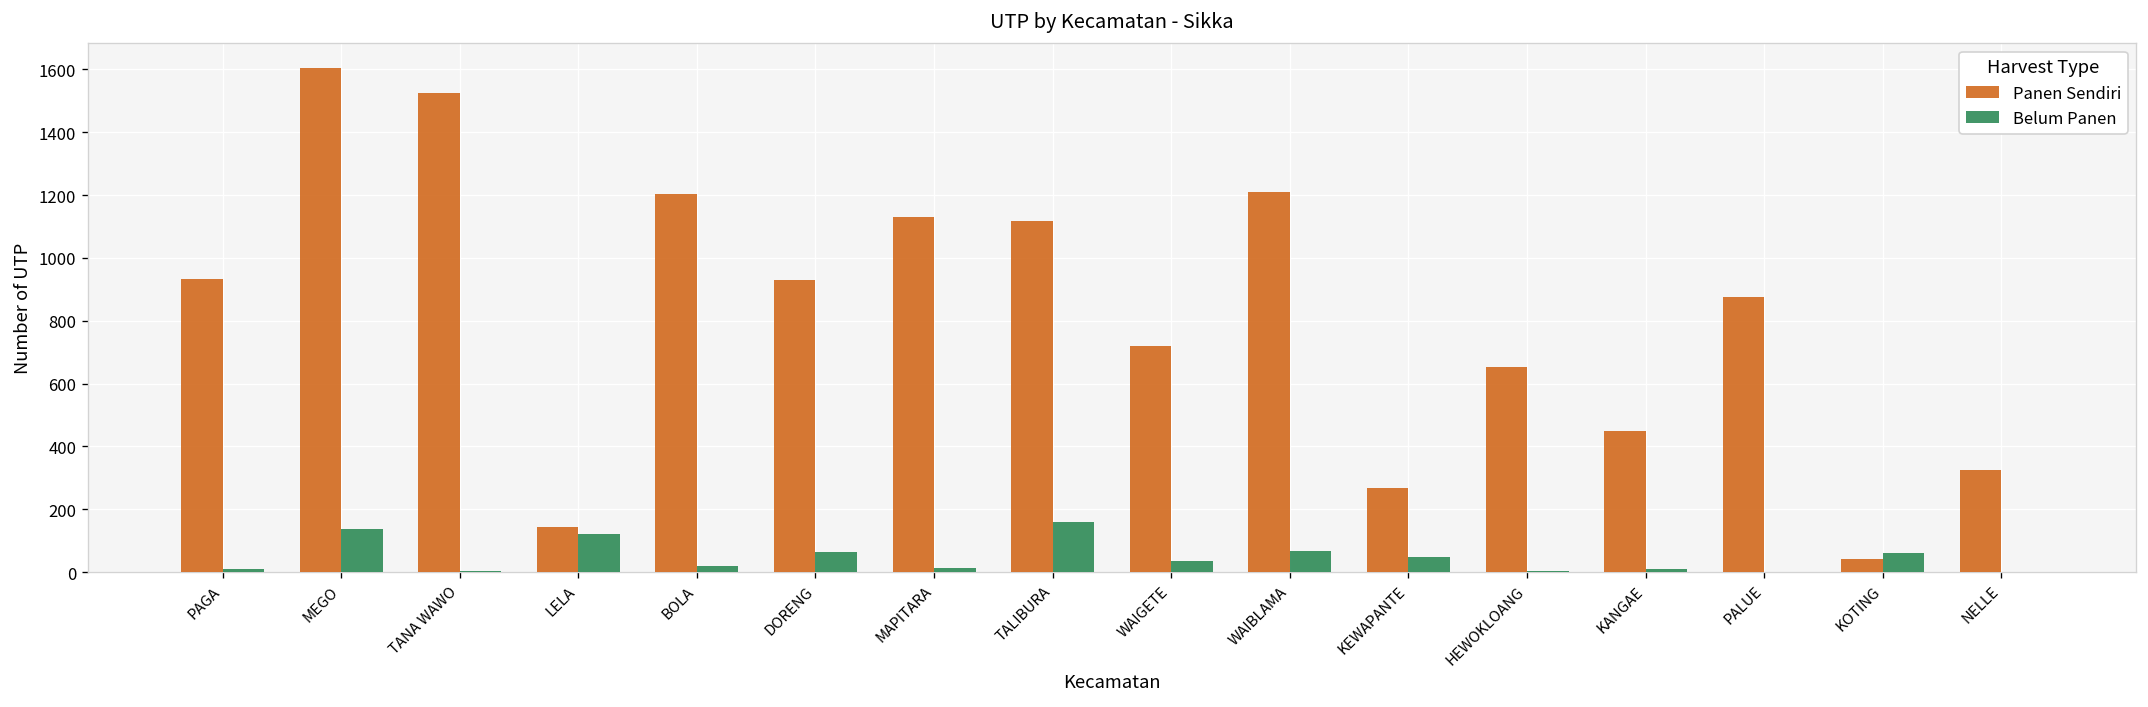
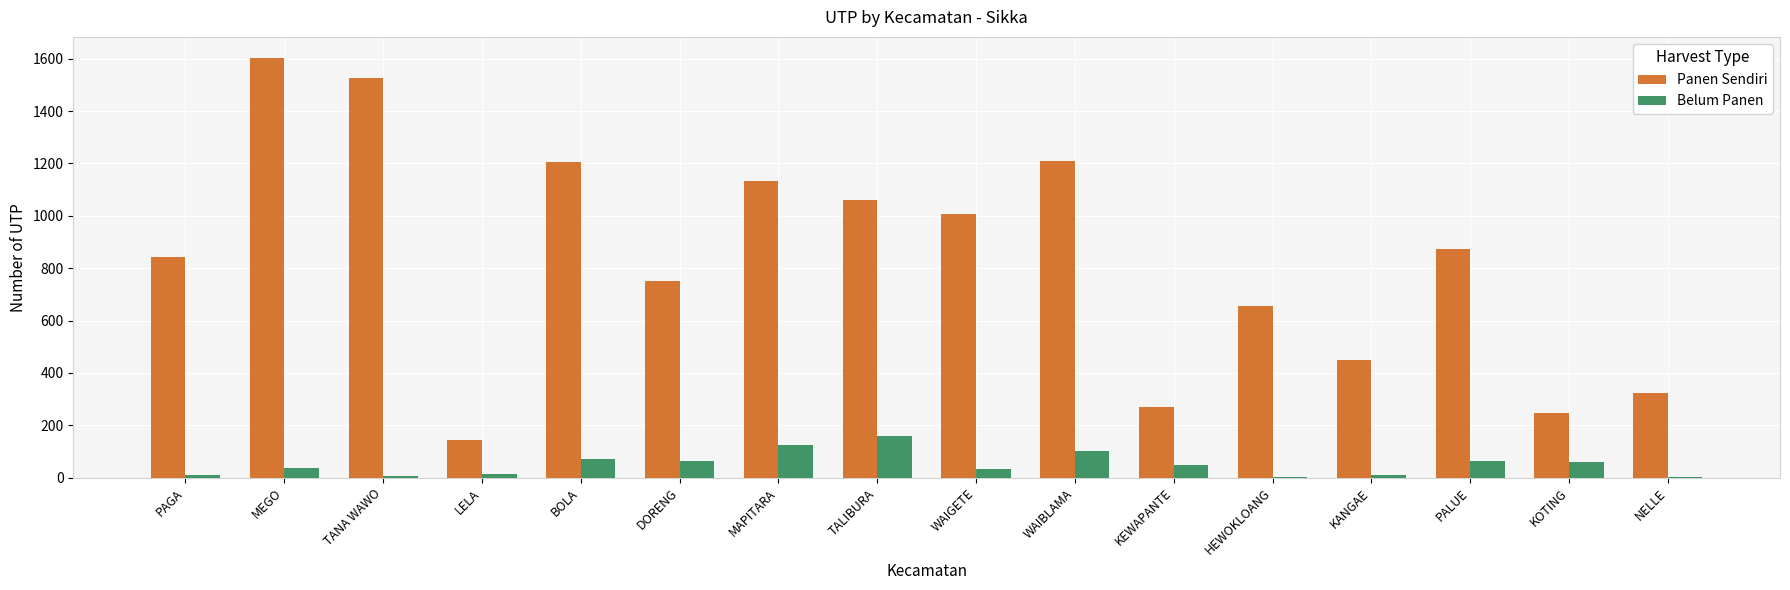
  {
    "Panen Sendiri": {
-     "PAGA": 930,
+     "PAGA": 840,
      "MEGO": 1600,
      "TANA WAWO": 1530,
      "LELA": 150,
      "BOLA": 1200,
-     "DORENG": 930,
+     "DORENG": 750,
      "MAPITARA": 1130,
-     "TALIBURA": 1120,
-     "WAIGETE": 720,
+     "TALIBURA": 1060,
+     "WAIGETE": 1010,
      "WAIBLAMA": 1210,
      "KEWAPANTE": 270,
      "HEWOKLOANG": 650,
      "KANGAE": 450,
      "PALUE": 880,
-     "KOTING": 40,
+     "KOTING": 250,
      "NELLE": 330
    },
    "Belum Panen": {
      "PAGA": 10,
-     "MEGO": 140,
-     "LELA": 120,
-     "BOLA": 20,
+     "MEGO": 40,
+     "LELA": 10,
+     "BOLA": 70,
      "DORENG": 70,
-     "MAPITARA": 10,
+     "MAPITARA": 130,
      "TALIBURA": 160,
      "WAIGETE": 30,
-     "WAIBLAMA": 70,
+     "WAIBLAMA": 100,
      "KEWAPANTE": 50,
-     "PALUE": 0,
+     "PALUE": 60,
      "KOTING": 60
    }
  }
